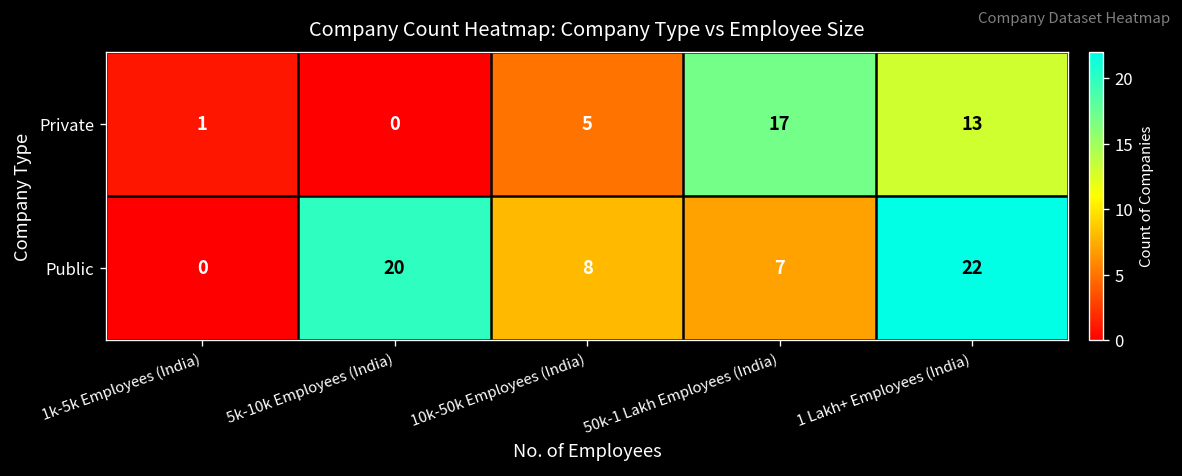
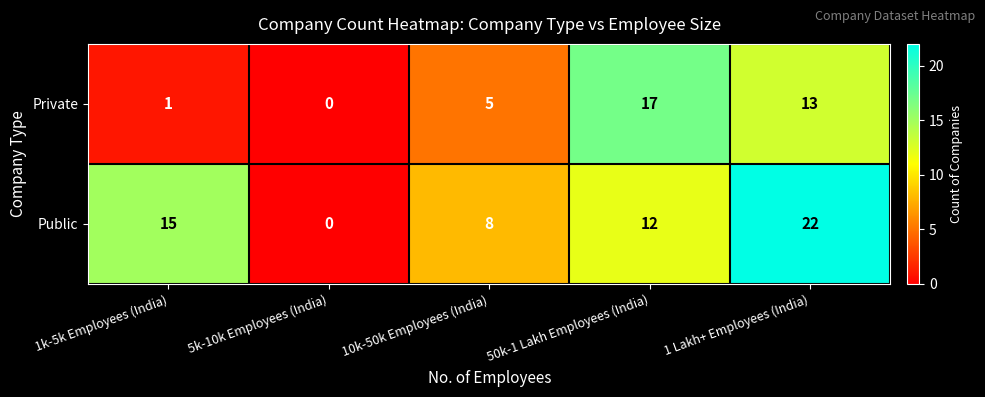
  {
    "Private": {
      "1k-5k Employees (India)": 1,
      "5k-10k Employees (India)": 0,
      "10k-50k Employees (India)": 5,
      "50k-1 Lakh Employees (India)": 17,
      "1 Lakh+ Employees (India)": 13
    },
    "Public": {
-     "1k-5k Employees (India)": 0,
-     "5k-10k Employees (India)": 20,
+     "1k-5k Employees (India)": 15,
+     "5k-10k Employees (India)": 0,
      "10k-50k Employees (India)": 8,
-     "50k-1 Lakh Employees (India)": 7,
+     "50k-1 Lakh Employees (India)": 12,
      "1 Lakh+ Employees (India)": 22
    }
  }
